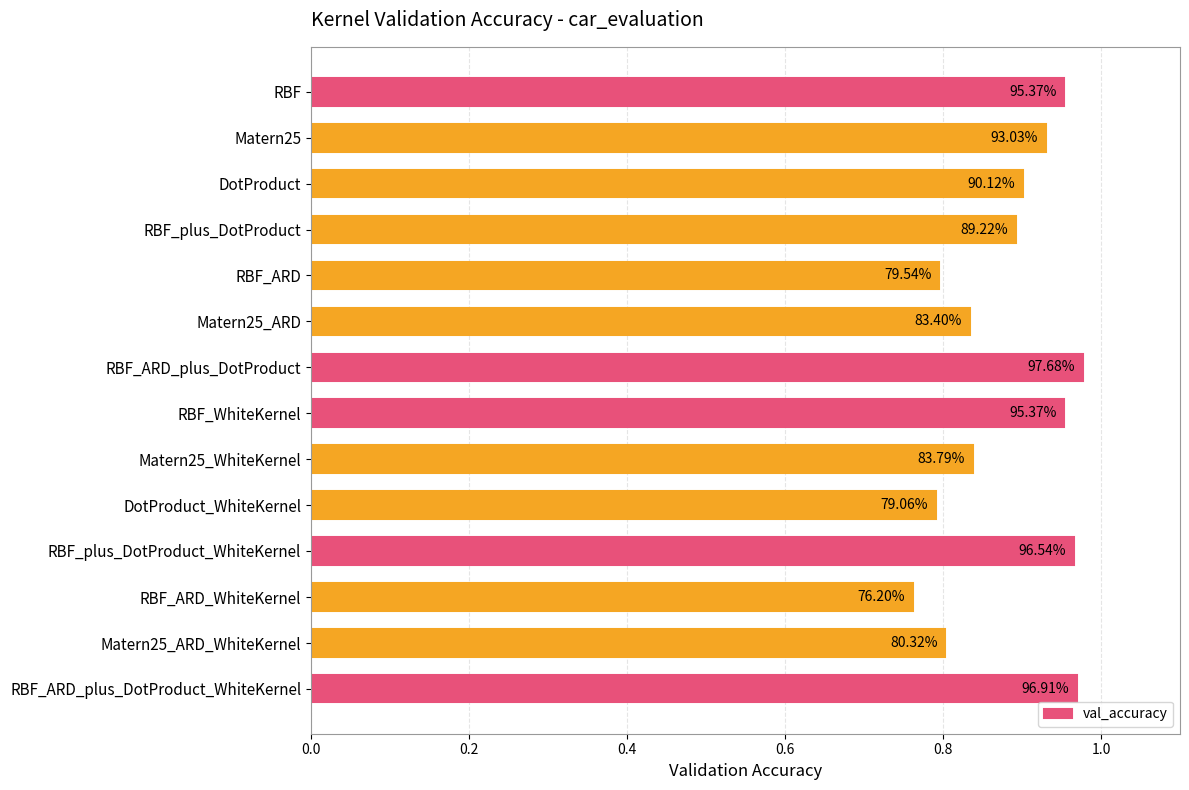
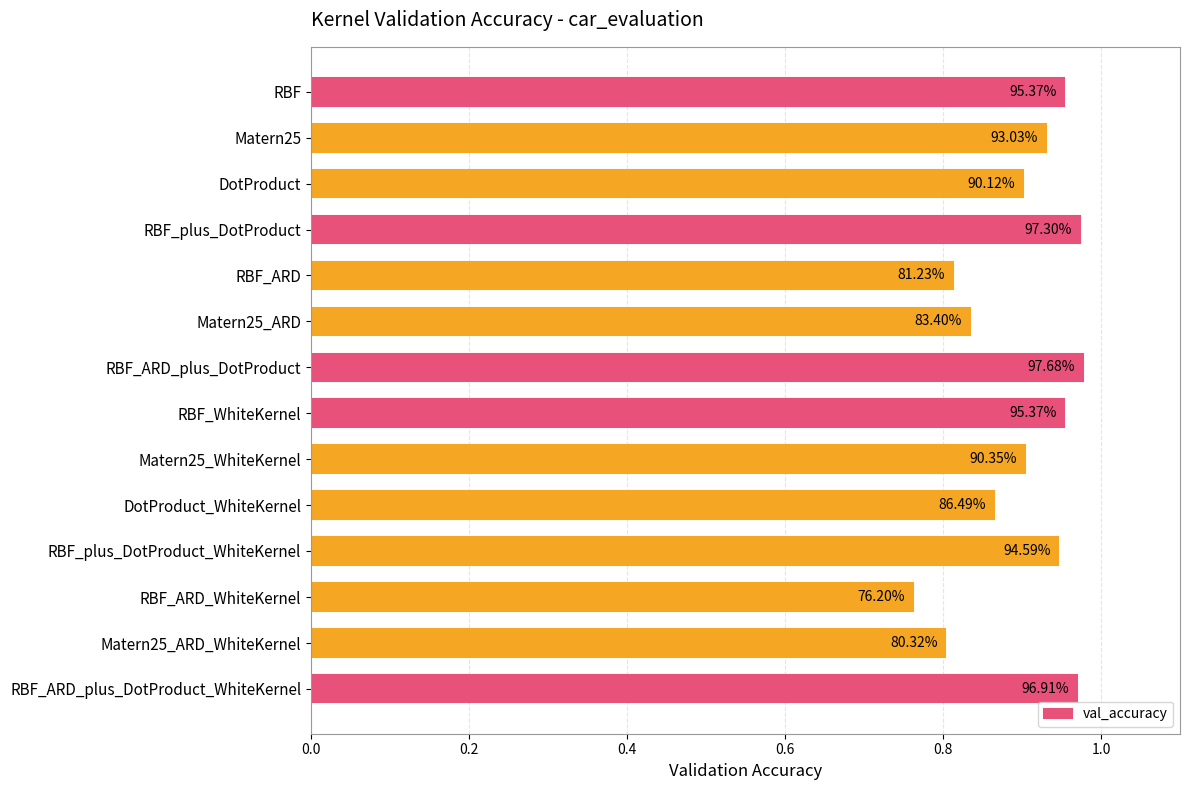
  {
    "RBF": "95.37%",
    "Matern25": "93.03%",
    "DotProduct": "90.12%",
-   "RBF_plus_DotProduct": "89.22%",
-   "RBF_ARD": "79.54%",
+   "RBF_plus_DotProduct": "97.30%",
+   "RBF_ARD": "81.23%",
    "Matern25_ARD": "83.40%",
    "RBF_ARD_plus_DotProduct": "97.68%",
    "RBF_WhiteKernel": "95.37%",
-   "Matern25_WhiteKernel": "83.79%",
-   "DotProduct_WhiteKernel": "79.06%",
-   "RBF_plus_DotProduct_WhiteKernel": "96.54%",
+   "Matern25_WhiteKernel": "90.35%",
+   "DotProduct_WhiteKernel": "86.49%",
+   "RBF_plus_DotProduct_WhiteKernel": "94.59%",
    "RBF_ARD_WhiteKernel": "76.20%",
    "Matern25_ARD_WhiteKernel": "80.32%",
    "RBF_ARD_plus_DotProduct_WhiteKernel": "96.91%"
  }
